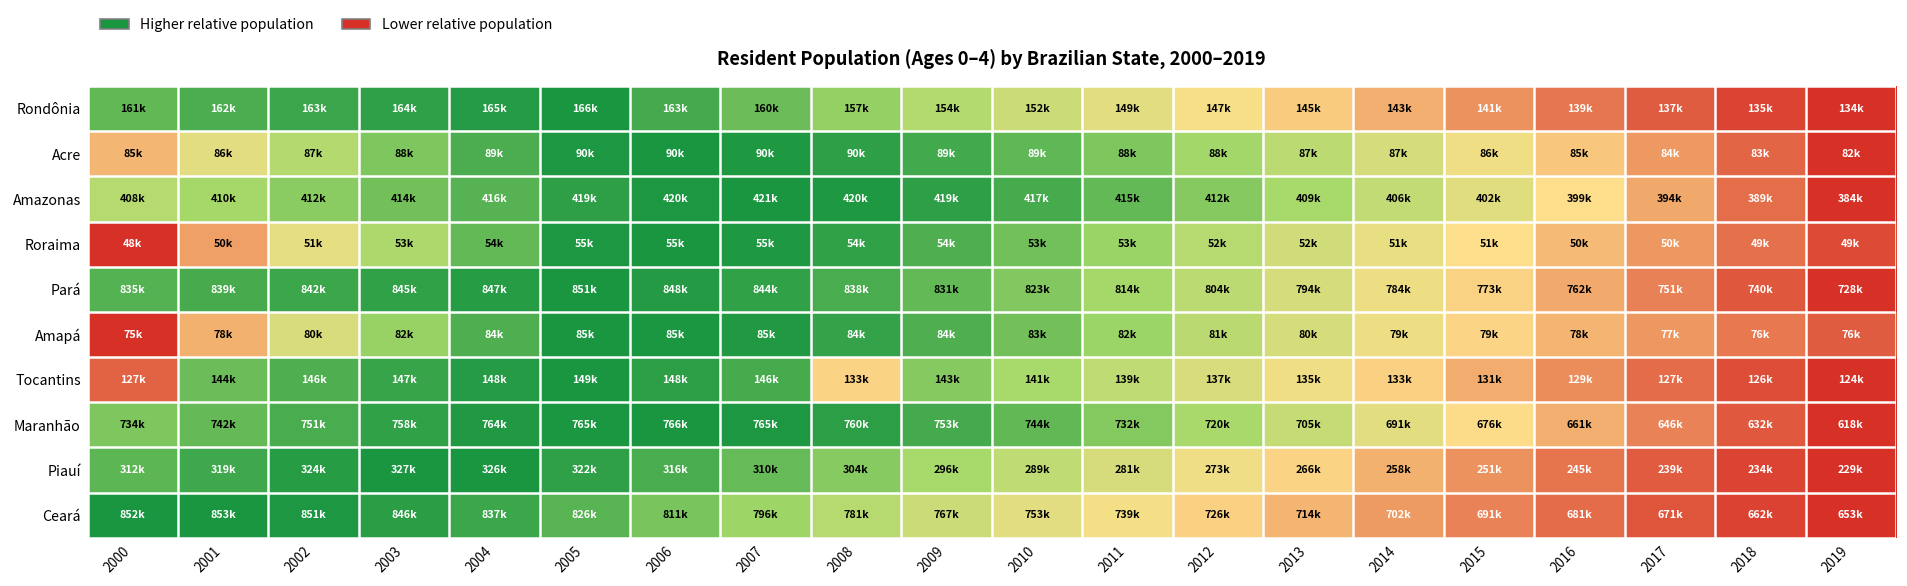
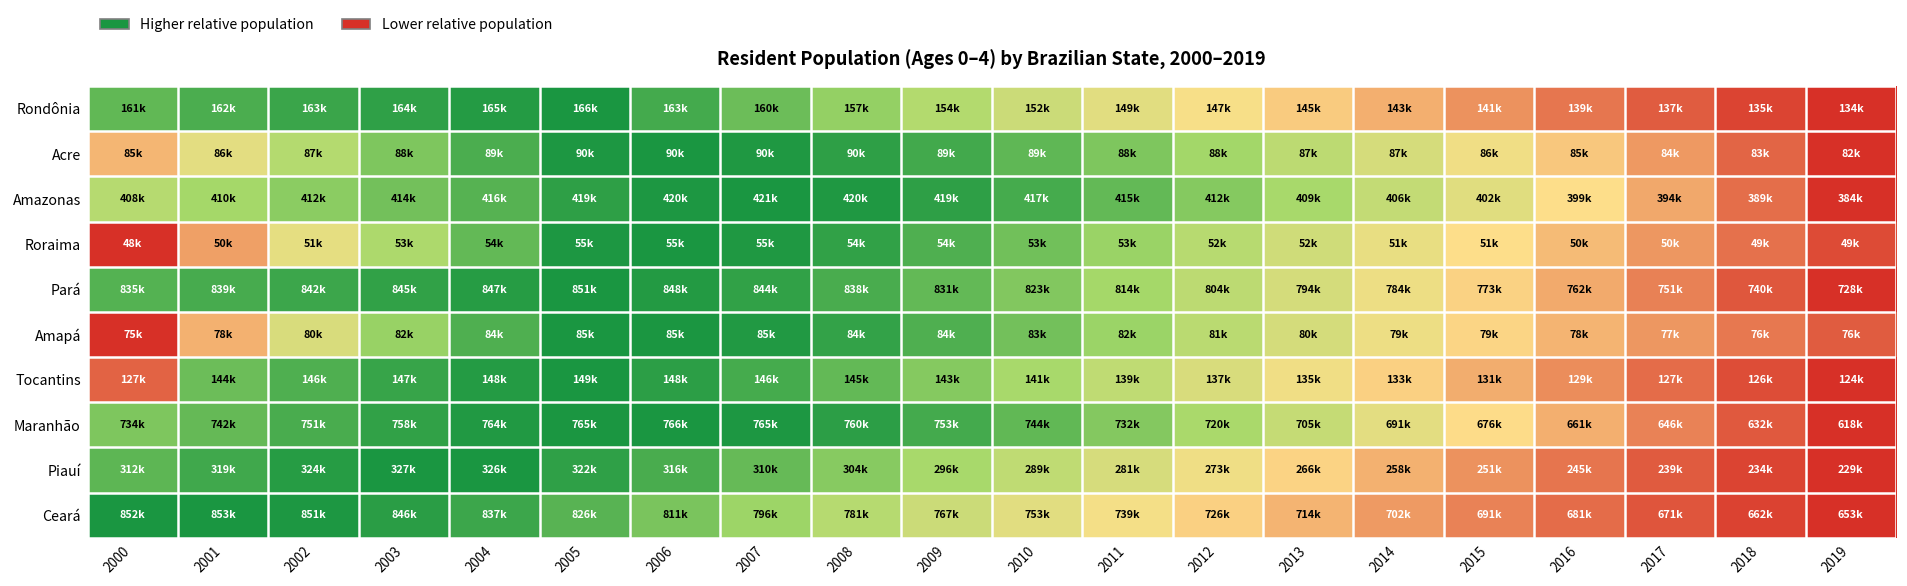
  {
    "Rondônia": {
      "2000": "161k",
      "2001": "162k",
      "2002": "163k",
      "2003": "164k",
      "2004": "165k",
      "2005": "166k",
      "2006": "163k",
      "2007": "160k",
      "2008": "157k",
      "2009": "154k",
      "2010": "152k",
      "2011": "149k",
      "2012": "147k",
      "2013": "145k",
      "2014": "143k",
      "2015": "141k",
      "2016": "139k",
      "2017": "137k",
      "2018": "135k",
      "2019": "134k"
    },
    "Acre": {
      "2000": "85k",
      "2001": "86k",
      "2002": "87k",
      "2003": "88k",
      "2004": "89k",
      "2005": "90k",
      "2006": "90k",
      "2007": "90k",
      "2008": "90k",
      "2009": "89k",
      "2010": "89k",
      "2011": "88k",
      "2012": "88k",
      "2013": "87k",
      "2014": "87k",
      "2015": "86k",
      "2016": "85k",
      "2017": "84k",
      "2018": "83k",
      "2019": "82k"
    },
    "Amazonas": {
      "2000": "408k",
      "2001": "410k",
      "2002": "412k",
      "2003": "414k",
      "2004": "416k",
      "2005": "419k",
      "2006": "420k",
      "2007": "421k",
      "2008": "420k",
      "2009": "419k",
      "2010": "417k",
      "2011": "415k",
      "2012": "412k",
      "2013": "409k",
      "2014": "406k",
      "2015": "402k",
      "2016": "399k",
      "2017": "394k",
      "2018": "389k",
      "2019": "384k"
    },
    "Roraima": {
      "2000": "48k",
      "2001": "50k",
      "2002": "51k",
      "2003": "53k",
      "2004": "54k",
      "2005": "55k",
      "2006": "55k",
      "2007": "55k",
      "2008": "54k",
      "2009": "54k",
      "2010": "53k",
      "2011": "53k",
      "2012": "52k",
      "2013": "52k",
      "2014": "51k",
      "2015": "51k",
      "2016": "50k",
      "2017": "50k",
      "2018": "49k",
      "2019": "49k"
    },
    "Pará": {
      "2000": "835k",
      "2001": "839k",
      "2002": "842k",
      "2003": "845k",
      "2004": "847k",
      "2005": "851k",
      "2006": "848k",
      "2007": "844k",
      "2008": "838k",
      "2009": "831k",
      "2010": "823k",
      "2011": "814k",
      "2012": "804k",
      "2013": "794k",
      "2014": "784k",
      "2015": "773k",
      "2016": "762k",
      "2017": "751k",
      "2018": "740k",
      "2019": "728k"
    },
    "Amapá": {
      "2000": "75k",
      "2001": "78k",
      "2002": "80k",
      "2003": "82k",
      "2004": "84k",
      "2005": "85k",
      "2006": "85k",
      "2007": "85k",
      "2008": "84k",
      "2009": "84k",
      "2010": "83k",
      "2011": "82k",
      "2012": "81k",
      "2013": "80k",
      "2014": "79k",
      "2015": "79k",
      "2016": "78k",
      "2017": "77k",
      "2018": "76k",
      "2019": "76k"
    },
    "Tocantins": {
      "2000": "127k",
      "2001": "144k",
      "2002": "146k",
      "2003": "147k",
      "2004": "148k",
      "2005": "149k",
      "2006": "148k",
      "2007": "146k",
-     "2008": "133k",
+     "2008": "145k",
      "2009": "143k",
      "2010": "141k",
      "2011": "139k",
      "2012": "137k",
      "2013": "135k",
      "2014": "133k",
      "2015": "131k",
      "2016": "129k",
      "2017": "127k",
      "2018": "126k",
      "2019": "124k"
    },
    "Maranhão": {
      "2000": "734k",
      "2001": "742k",
      "2002": "751k",
      "2003": "758k",
      "2004": "764k",
      "2005": "765k",
      "2006": "766k",
      "2007": "765k",
      "2008": "760k",
      "2009": "753k",
      "2010": "744k",
      "2011": "732k",
      "2012": "720k",
      "2013": "705k",
      "2014": "691k",
      "2015": "676k",
      "2016": "661k",
      "2017": "646k",
      "2018": "632k",
      "2019": "618k"
    },
    "Piauí": {
      "2000": "312k",
      "2001": "319k",
      "2002": "324k",
      "2003": "327k",
      "2004": "326k",
      "2005": "322k",
      "2006": "316k",
      "2007": "310k",
      "2008": "304k",
      "2009": "296k",
      "2010": "289k",
      "2011": "281k",
      "2012": "273k",
      "2013": "266k",
      "2014": "258k",
      "2015": "251k",
      "2016": "245k",
      "2017": "239k",
      "2018": "234k",
      "2019": "229k"
    },
    "Ceará": {
      "2000": "852k",
      "2001": "853k",
      "2002": "851k",
      "2003": "846k",
      "2004": "837k",
      "2005": "826k",
      "2006": "811k",
      "2007": "796k",
      "2008": "781k",
      "2009": "767k",
      "2010": "753k",
      "2011": "739k",
      "2012": "726k",
      "2013": "714k",
      "2014": "702k",
      "2015": "691k",
      "2016": "681k",
      "2017": "671k",
      "2018": "662k",
      "2019": "653k"
    }
  }
